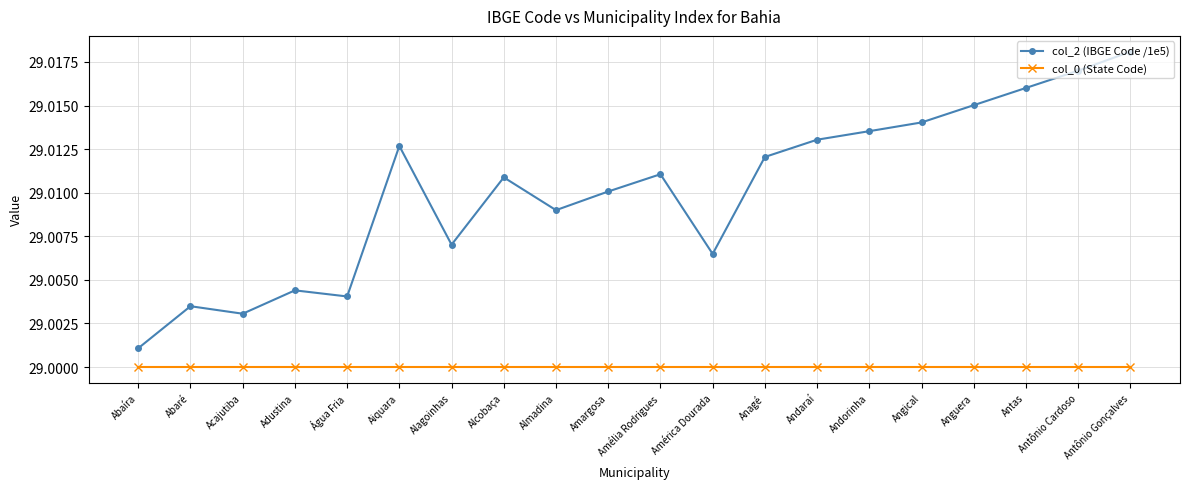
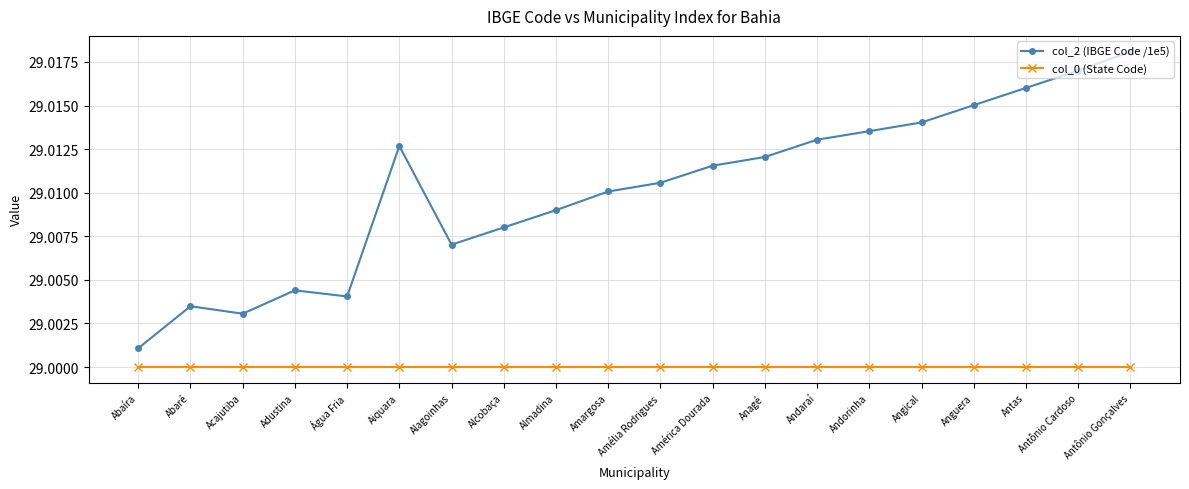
  {
    "col_2 (IBGE Code /1e5)": {
      "Abaíra": 29.0011,
      "Abaré": 29.0035,
      "Acajutiba": 29.0031,
      "Adustina": 29.0044,
      "Água Fria": 29.0041,
      "Aiquara": 29.0127,
      "Alagoinhas": 29.0070,
-     "Alcobaça": 29.0109,
+     "Alcobaça": 29.0080,
      "Almadina": 29.0090,
      "Amargosa": 29.0101,
-     "Amélia Rodrigues": 29.0111,
-     "América Dourada": 29.0065,
+     "Amélia Rodrigues": 29.0106,
+     "América Dourada": 29.0116,
      "Anagé": 29.0121,
      "Andaraí": 29.0130,
      "Andorinha": 29.0135,
      "Angical": 29.0140,
      "Anguera": 29.0150,
      "Antas": 29.0160
    },
    "col_0 (State Code)": {
      "Abaíra": 29.0000,
      "Abaré": 29.0000,
      "Acajutiba": 29.0000,
      "Adustina": 29.0000,
      "Água Fria": 29.0000,
      "Aiquara": 29.0000,
      "Alagoinhas": 29.0000,
      "Alcobaça": 29.0000,
      "Almadina": 29.0000,
      "Amargosa": 29.0000,
      "Amélia Rodrigues": 29.0000,
      "América Dourada": 29.0000,
      "Anagé": 29.0000,
      "Andaraí": 29.0000,
      "Andorinha": 29.0000,
      "Angical": 29.0000,
      "Anguera": 29.0000,
      "Antas": 29.0000,
      "Antônio Cardoso": 29.0000,
      "Antônio Gonçalves": 29.0000
    }
  }
